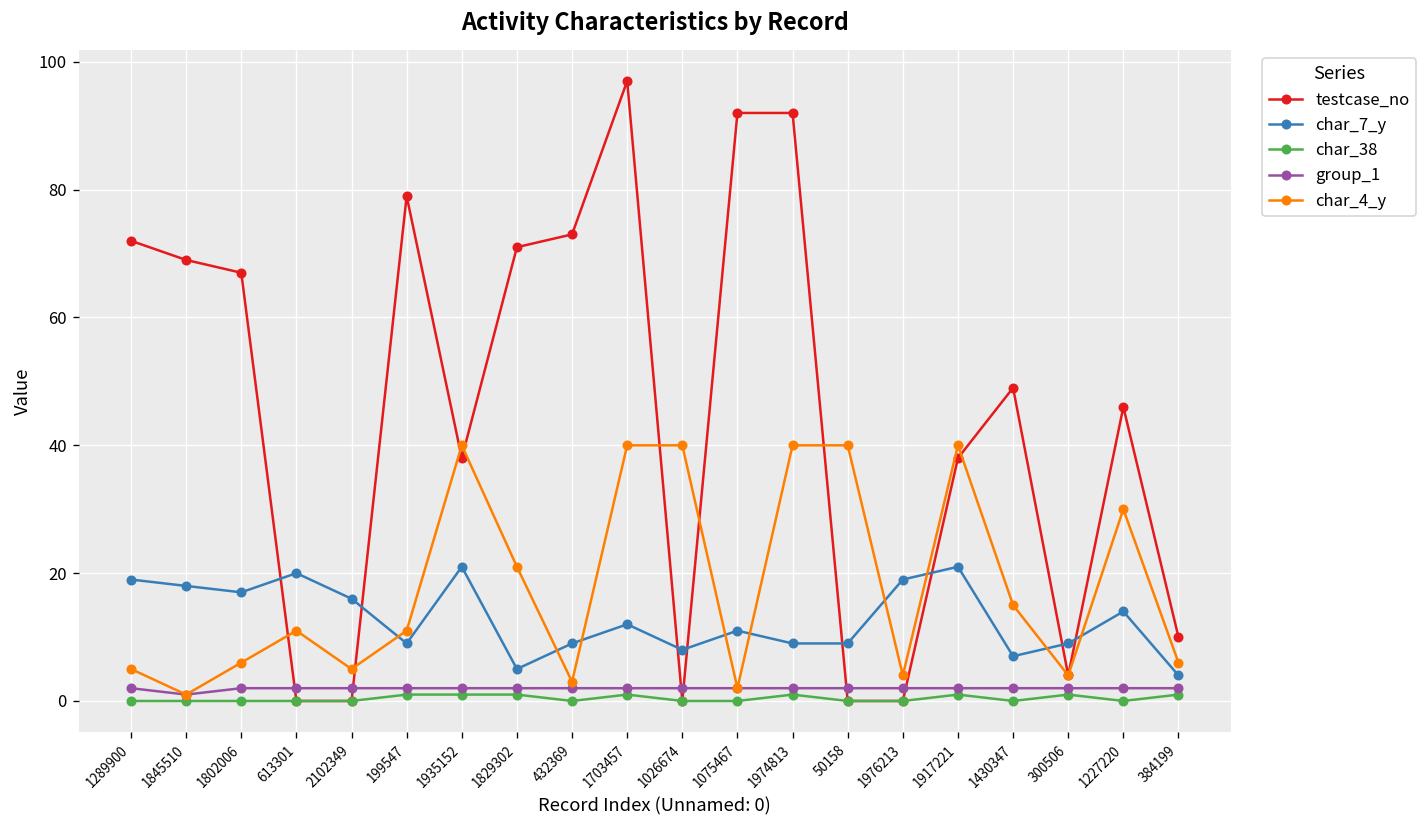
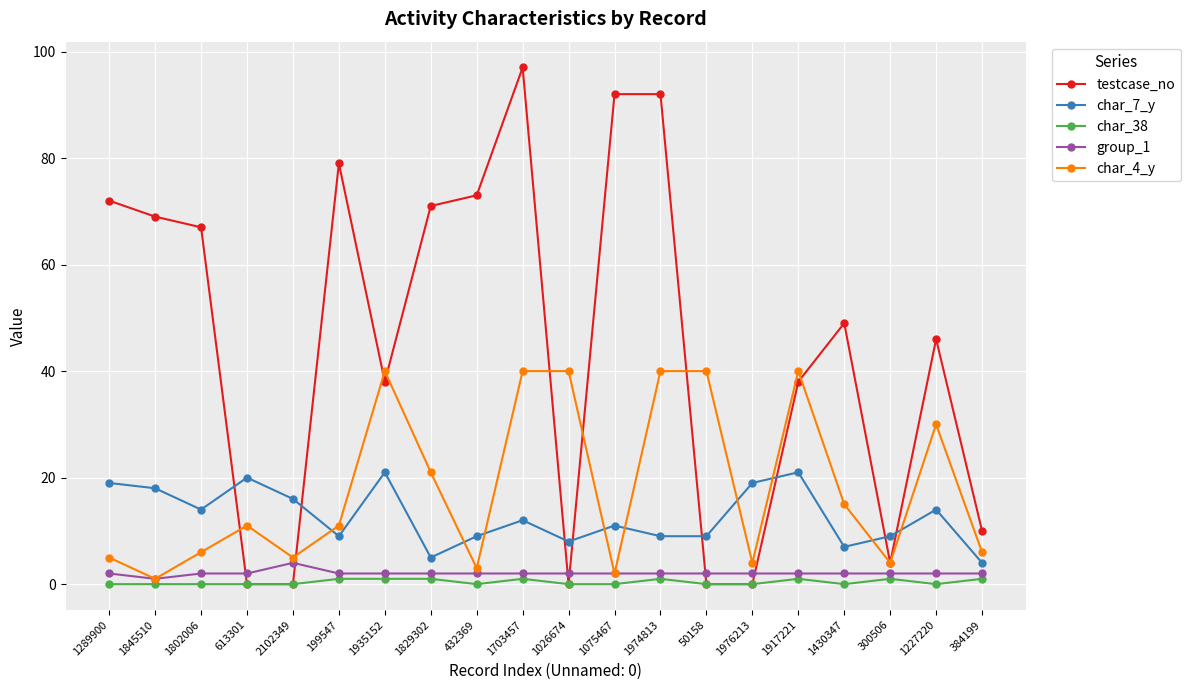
  {
    "testcase_no": {
      "1289900": 72,
      "1845510": 69,
      "1802006": 67,
      "199547": 79,
      "1935152": 38,
      "1829302": 71,
      "432369": 73,
      "1703457": 97,
      "1075467": 92,
      "1974813": 92,
      "1917221": 38,
      "1430347": 49,
      "1227220": 46,
      "384199": 10
    },
    "char_7_y": {
      "1289900": 19,
      "1845510": 18,
-     "1802006": 17,
+     "1802006": 14,
      "613301": 20,
      "2102349": 16,
      "199547": 9,
      "1935152": 21,
      "1829302": 5,
      "432369": 9,
      "1703457": 12,
      "1026674": 8,
      "1075467": 11,
      "1974813": 9,
      "50158": 9,
      "1976213": 19,
      "1917221": 21,
      "1430347": 7,
      "300506": 9,
      "1227220": 14,
      "384199": 4
    },
    "char_38": {
      "1289900": 0,
      "1845510": 0,
      "1802006": 0,
      "199547": 1,
      "1935152": 1,
      "1829302": 1,
      "432369": 0,
      "1703457": 1,
      "1075467": 0,
      "1974813": 1,
      "1917221": 1,
      "1430347": 0,
      "300506": 1,
      "1227220": 0,
      "384199": 1
    },
    "group_1": {
      "1289900": 2,
      "1802006": 2,
      "613301": 2,
-     "2102349": 2,
+     "2102349": 4,
      "199547": 2,
      "1935152": 2,
      "1829302": 2,
      "432369": 2,
      "1703457": 2,
      "1026674": 2,
      "1974813": 2,
      "50158": 2,
      "1976213": 2,
      "1917221": 2,
      "1430347": 2,
      "300506": 2,
      "1227220": 2,
      "384199": 2
    },
    "char_4_y": {
      "1289900": 5,
      "1802006": 6,
      "613301": 11,
      "2102349": 5,
      "199547": 11,
      "1935152": 40,
      "1829302": 21,
      "432369": 3,
      "1703457": 40,
      "1026674": 40,
      "1974813": 40,
      "50158": 40,
      "1976213": 4,
      "1917221": 40,
      "1430347": 15,
      "1227220": 30,
      "384199": 6
    }
  }
